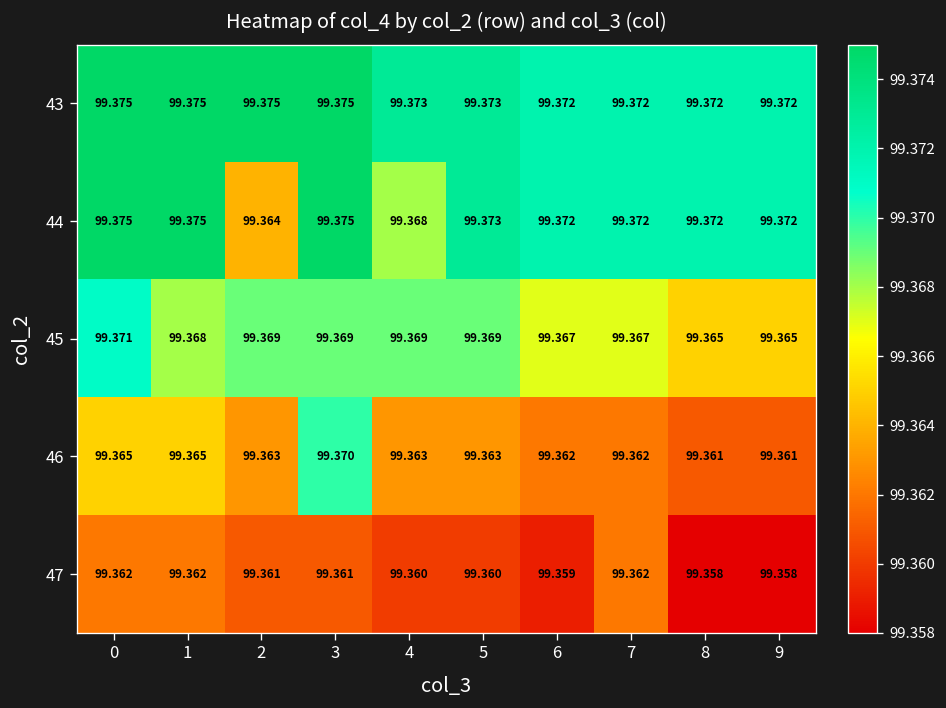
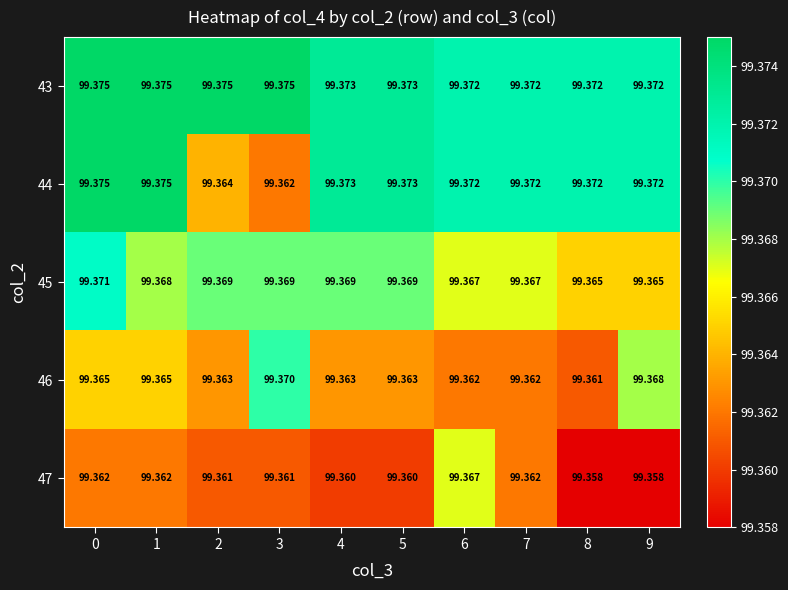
  {
    "43": {
      "0": 99.375,
      "1": 99.375,
      "2": 99.375,
      "3": 99.375,
      "4": 99.373,
      "5": 99.373,
      "6": 99.372,
      "7": 99.372,
      "8": 99.372,
      "9": 99.372
    },
    "44": {
      "0": 99.375,
      "1": 99.375,
      "2": 99.364,
-     "3": 99.375,
-     "4": 99.368,
+     "3": 99.362,
+     "4": 99.373,
      "5": 99.373,
      "6": 99.372,
      "7": 99.372,
      "8": 99.372,
      "9": 99.372
    },
    "45": {
      "0": 99.371,
      "1": 99.368,
      "2": 99.369,
      "3": 99.369,
      "4": 99.369,
      "5": 99.369,
      "6": 99.367,
      "7": 99.367,
      "8": 99.365,
      "9": 99.365
    },
    "46": {
      "0": 99.365,
      "1": 99.365,
      "2": 99.363,
      "3": 99.370,
      "4": 99.363,
      "5": 99.363,
      "6": 99.362,
      "7": 99.362,
      "8": 99.361,
-     "9": 99.361
+     "9": 99.368
    },
    "47": {
      "0": 99.362,
      "1": 99.362,
      "2": 99.361,
      "3": 99.361,
      "4": 99.360,
      "5": 99.360,
-     "6": 99.359,
+     "6": 99.367,
      "7": 99.362,
      "8": 99.358,
      "9": 99.358
    }
  }
